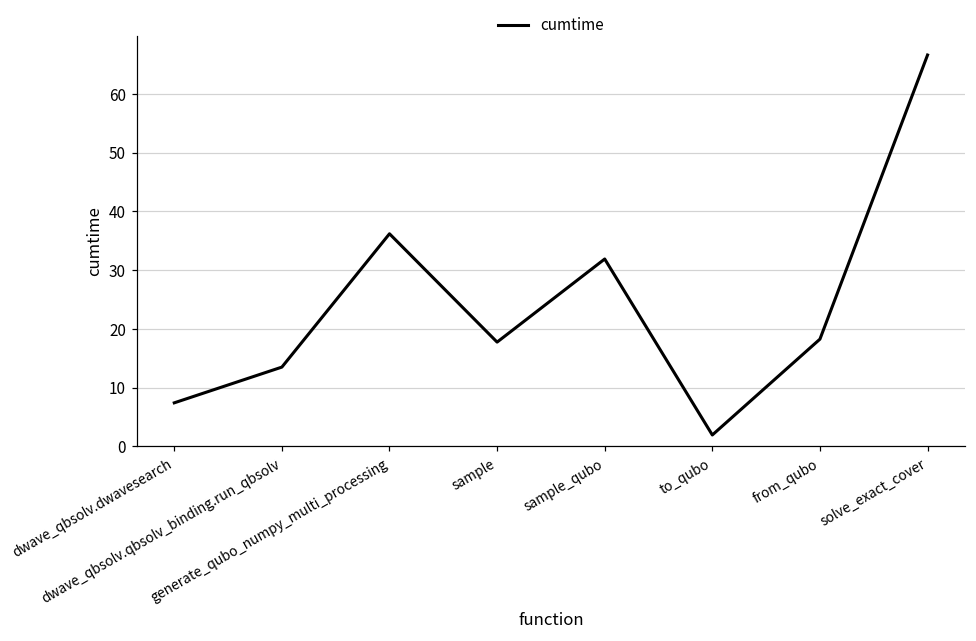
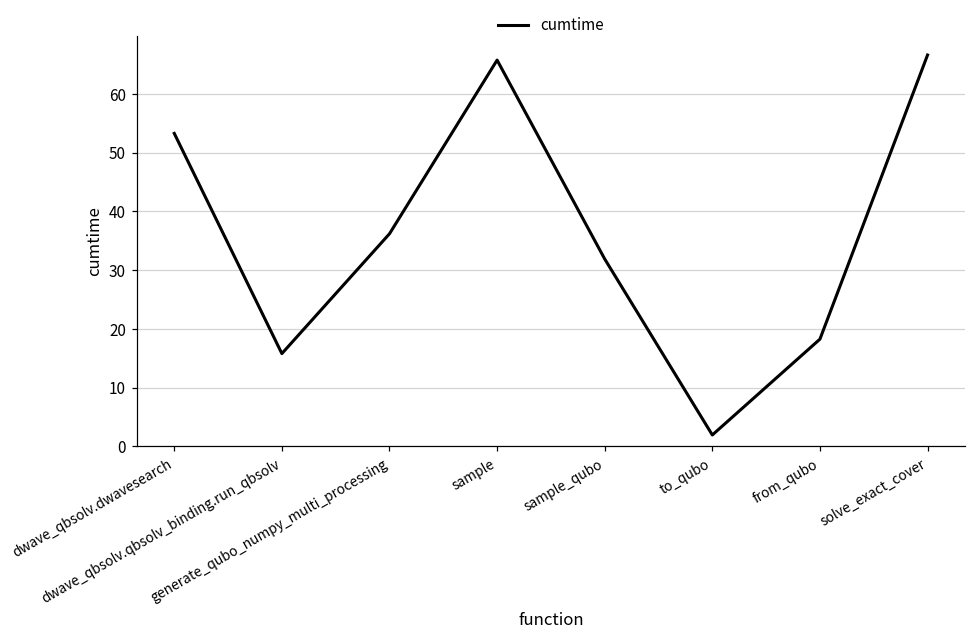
  {
-   "dwave_qbsolv.dwavesearch": 7,
-   "dwave_qbsolv.qbsolv_binding.run_qbsolv": 14,
+   "dwave_qbsolv.dwavesearch": 53,
+   "dwave_qbsolv.qbsolv_binding.run_qbsolv": 16,
    "generate_qubo_numpy_multi_processing": 36,
-   "sample": 18,
+   "sample": 66,
    "sample_qubo": 32,
    "to_qubo": 2,
    "from_qubo": 18,
    "solve_exact_cover": 67
  }
